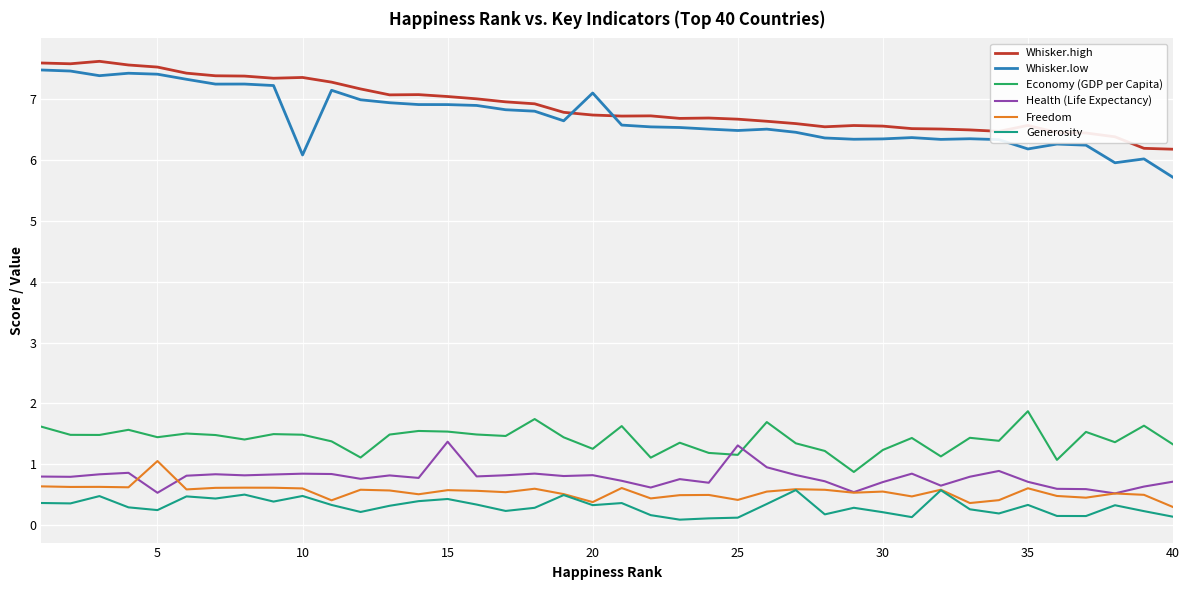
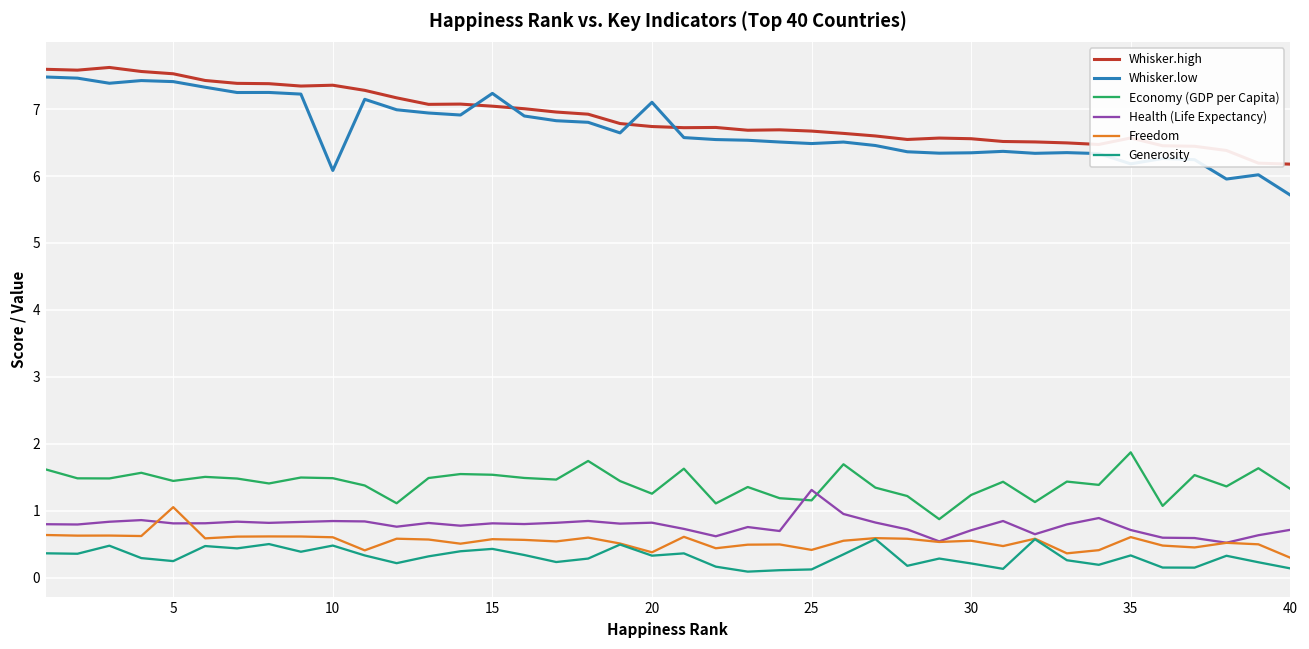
  {
    "Whisker.high": {
      "5": 7.5,
      "10": 7.4,
      "15": 7.0,
      "20": 6.7,
      "25": 6.7,
      "30": 6.6,
      "40": 6.2
    },
    "Whisker.low": {
      "5": 7.4,
      "10": 6.1,
-     "15": 6.9,
+     "15": 7.2,
      "20": 7.1,
      "25": 6.5,
      "30": 6.3,
      "35": 6.2,
      "40": 5.7
    },
    "Health (Life Expectancy)": {
-     "5": 0.5,
+     "5": 0.8,
      "10": 0.8,
-     "15": 1.4,
+     "15": 0.8,
      "20": 0.8,
      "25": 1.3,
      "30": 0.7,
      "35": 0.7,
      "40": 0.7
    },
    "Freedom": {
      "5": 1.1,
      "10": 0.6,
      "15": 0.6,
      "20": 0.4,
      "25": 0.4,
      "30": 0.6,
      "35": 0.6,
      "40": 0.3
    }
  }
